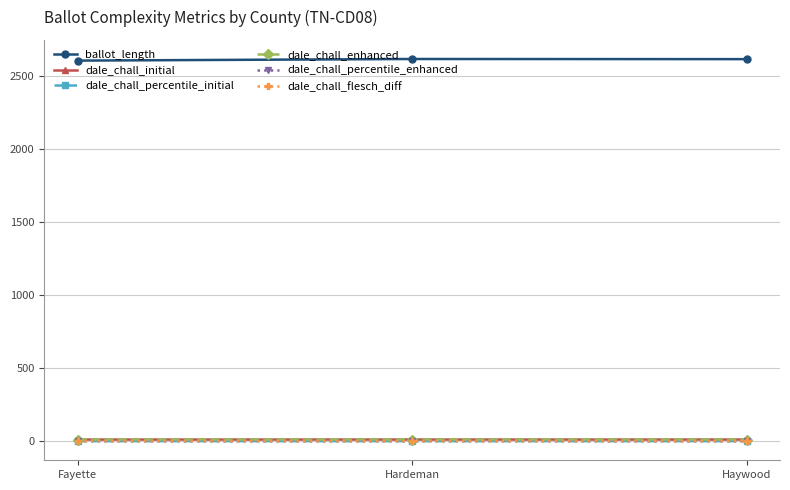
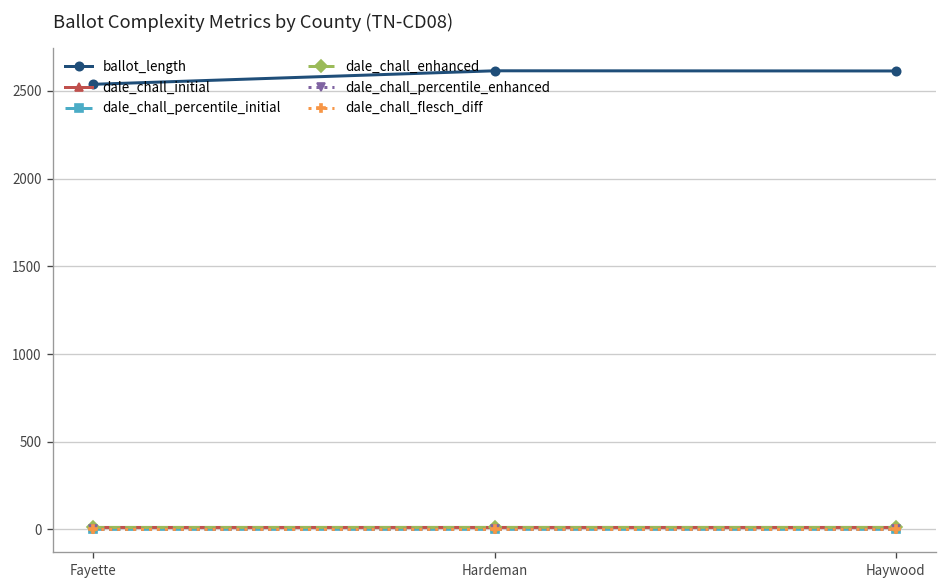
  {
    "ballot_length": {
-     "Fayette": 2600,
+     "Fayette": 2540,
      "Hardeman": 2620,
      "Haywood": 2610
    }
  }
